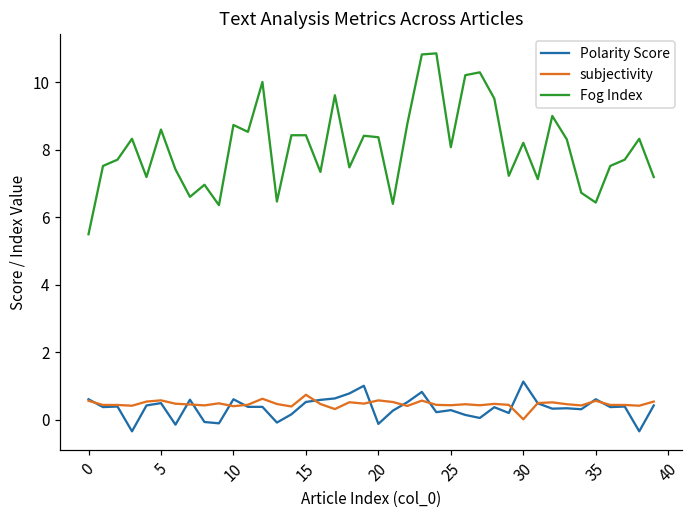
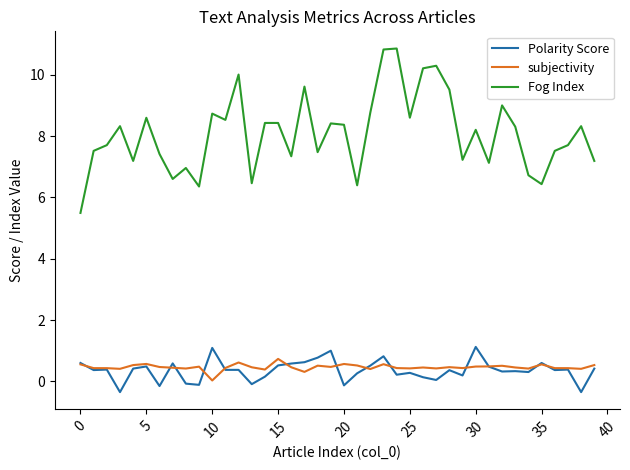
  {
    "Polarity Score": {
      "5": 0.5,
-     "10": 0.6,
+     "10": 1.1,
      "15": 0.5,
      "20": -0.1,
      "25": 0.3,
      "30": 1.1
    },
    "subjectivity": {
      "5": 0.6,
-     "10": 0.4,
+     "10": 0.0,
      "15": 0.7,
      "20": 0.6,
      "25": 0.4,
-     "30": 0.0
+     "30": 0.5
    },
    "Fog Index": {
      "0": 5.5,
      "5": 8.6,
      "10": 8.7,
      "15": 8.4,
      "20": 8.4,
-     "25": 8.1,
+     "25": 8.6,
      "30": 8.2,
      "35": 6.4
    }
  }
